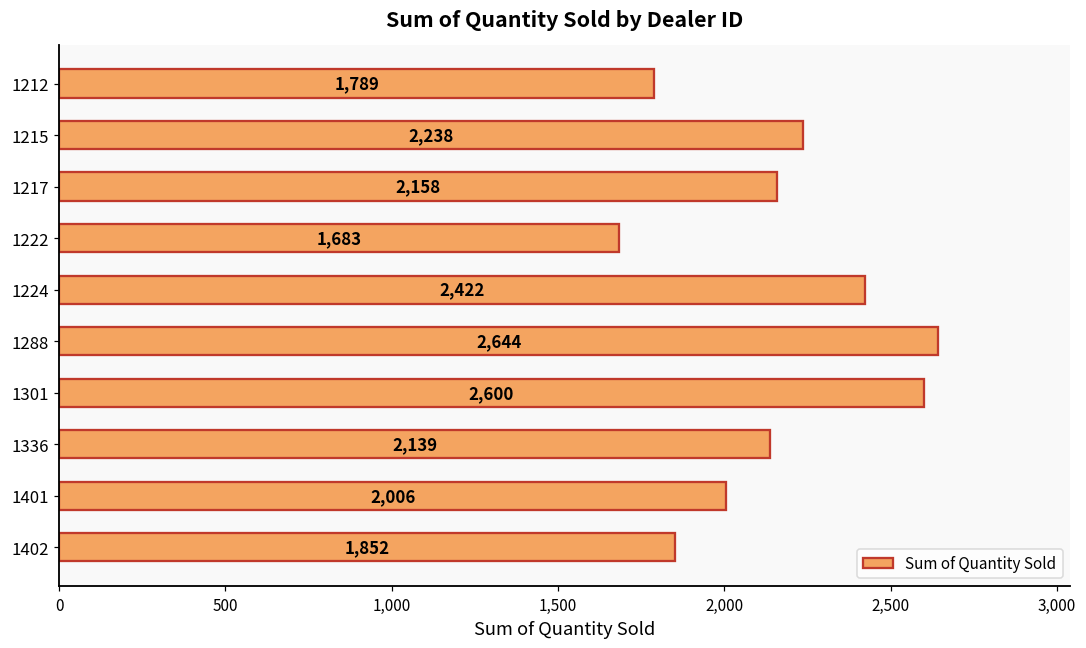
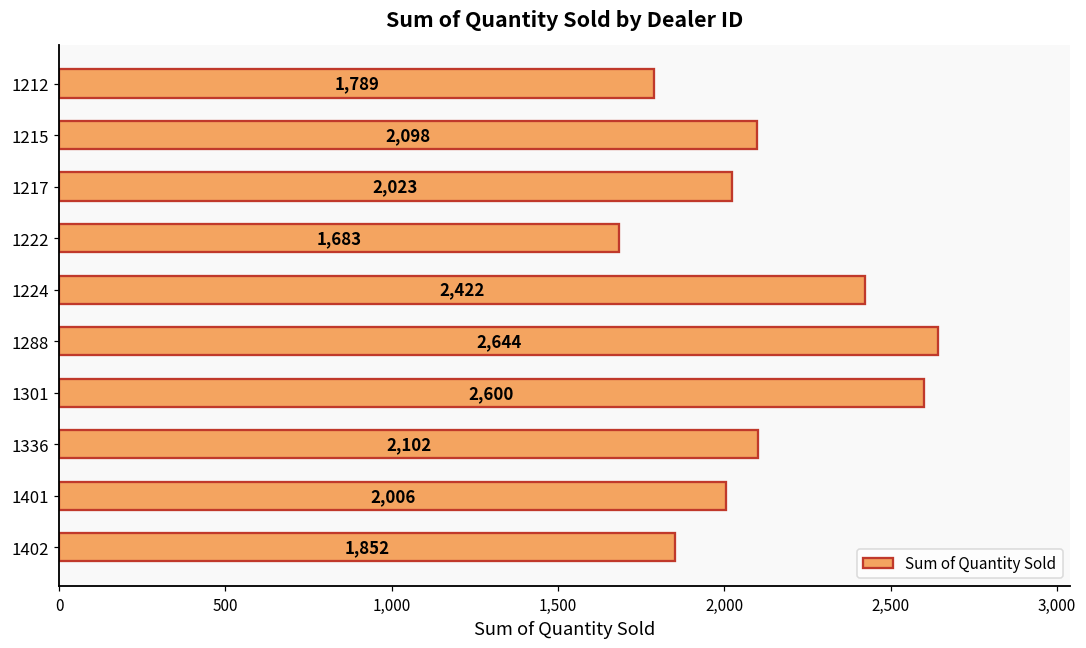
  {
    "1212": "1,789",
-   "1215": "2,238",
-   "1217": "2,158",
+   "1215": "2,098",
+   "1217": "2,023",
    "1222": "1,683",
    "1224": "2,422",
    "1288": "2,644",
    "1301": "2,600",
-   "1336": "2,139",
+   "1336": "2,102",
    "1401": "2,006",
    "1402": "1,852"
  }
